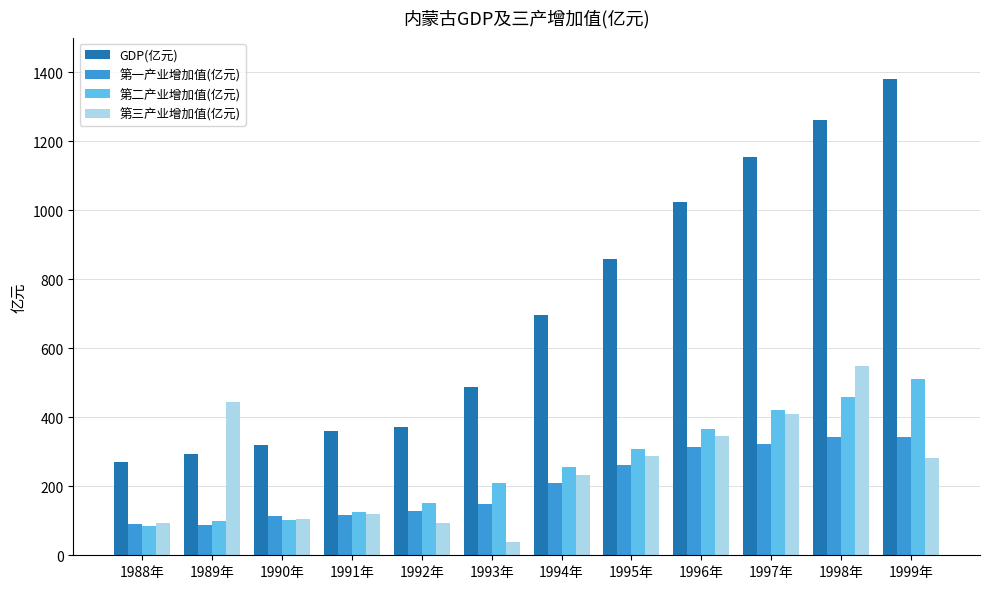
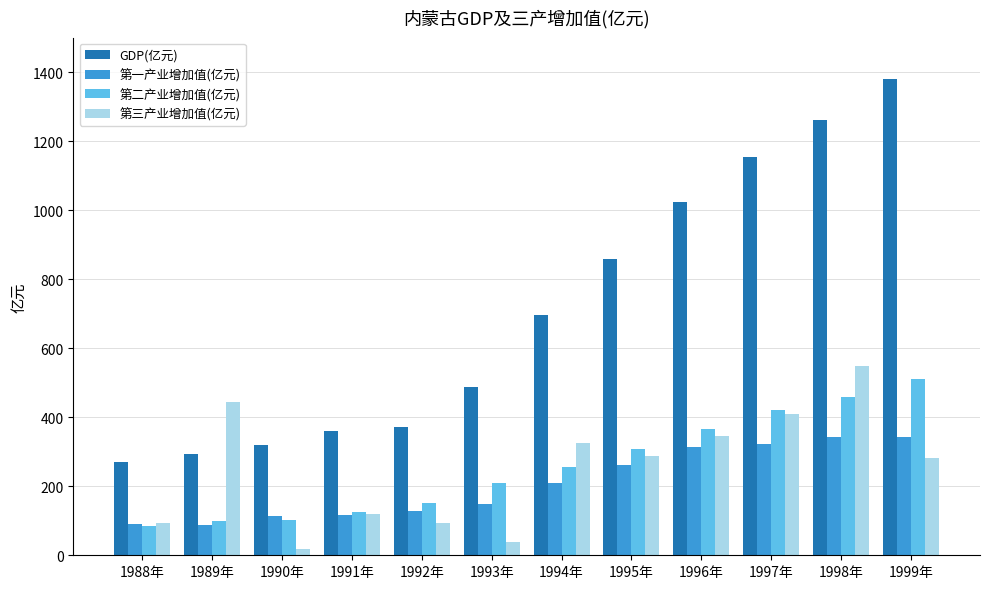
  {
    "第三产业增加值(亿元)": {
      "1988年": 90,
      "1989年": 450,
-     "1990年": 100,
+     "1990年": 20,
      "1991年": 120,
      "1992年": 90,
      "1993年": 40,
-     "1994年": 230,
+     "1994年": 330,
      "1995年": 290,
      "1996年": 350,
      "1997年": 410,
      "1998年": 550,
      "1999年": 280
    }
  }
